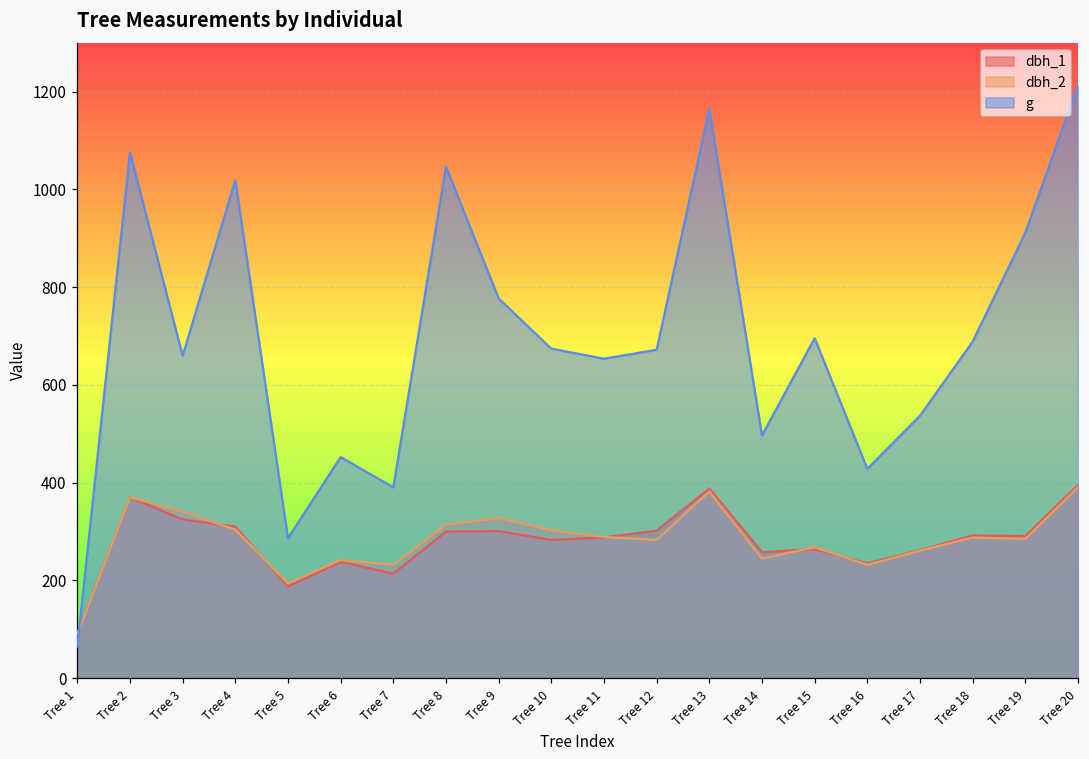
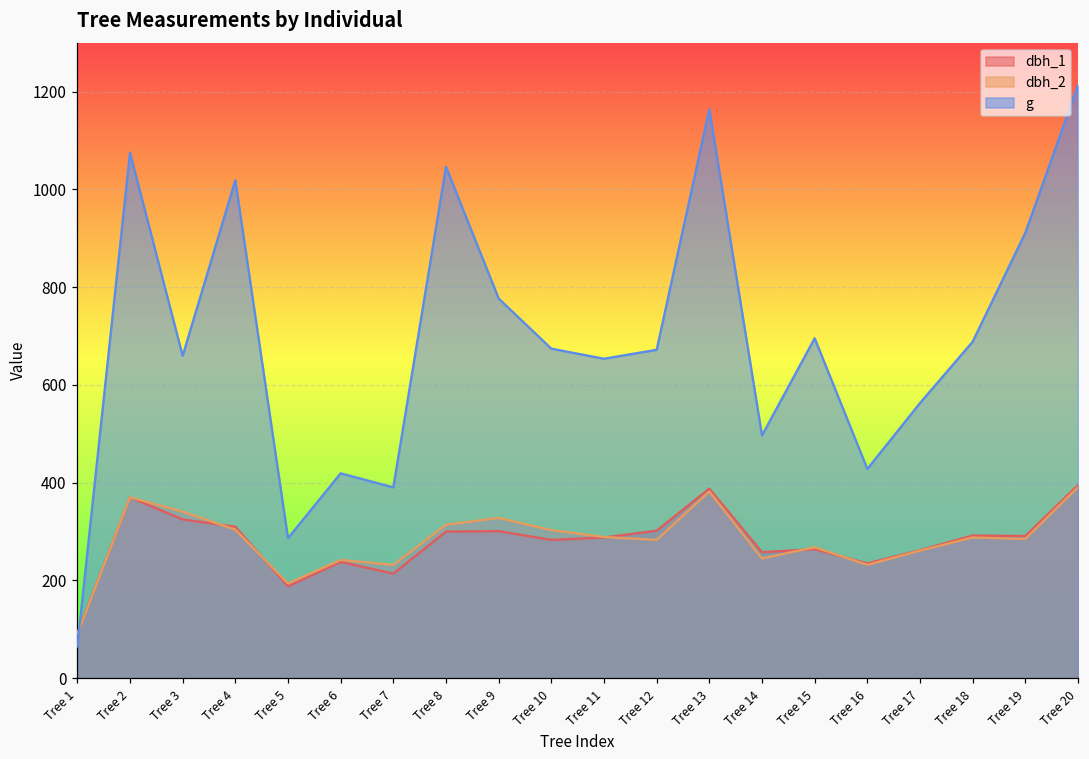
  {
    "g": {
      "Tree 1": 70,
      "Tree 2": 1080,
      "Tree 3": 660,
      "Tree 4": 1020,
      "Tree 5": 290,
-     "Tree 6": 450,
+     "Tree 6": 420,
      "Tree 7": 390,
      "Tree 8": 1050,
      "Tree 9": 780,
      "Tree 10": 670,
      "Tree 11": 650,
      "Tree 12": 670,
      "Tree 13": 1160,
      "Tree 14": 500,
      "Tree 15": 700,
      "Tree 16": 430,
-     "Tree 17": 540,
+     "Tree 17": 560,
      "Tree 18": 690,
      "Tree 19": 910,
      "Tree 20": 1210
    }
  }
